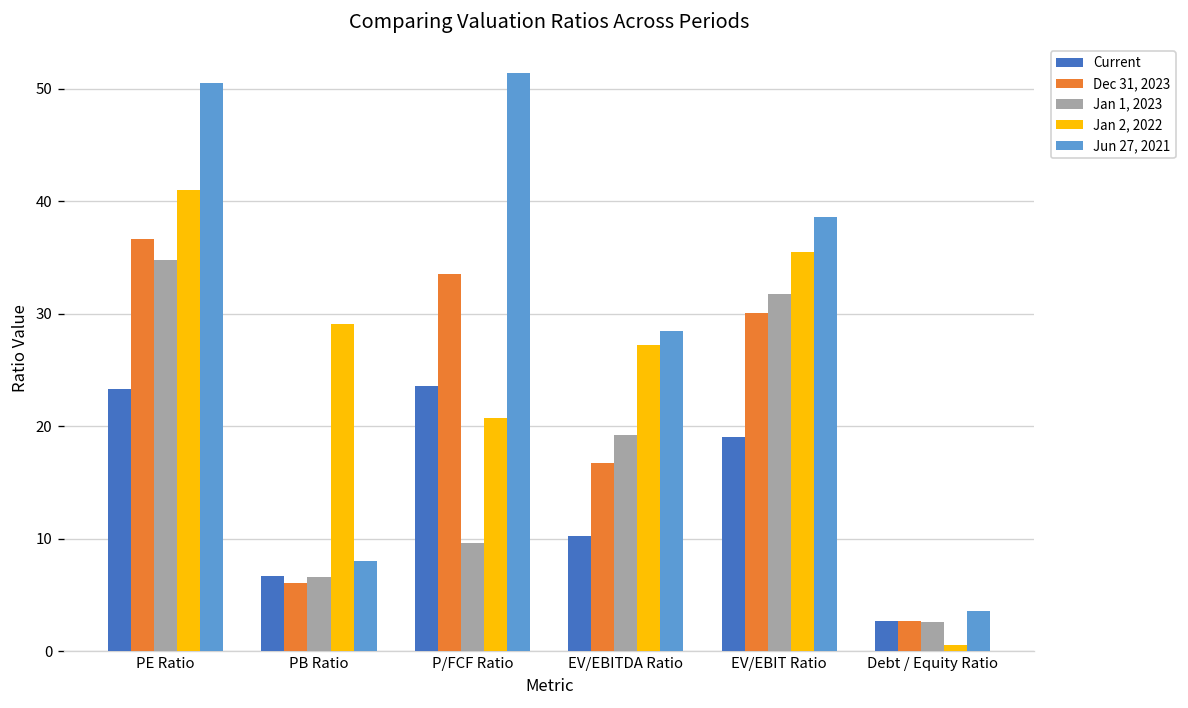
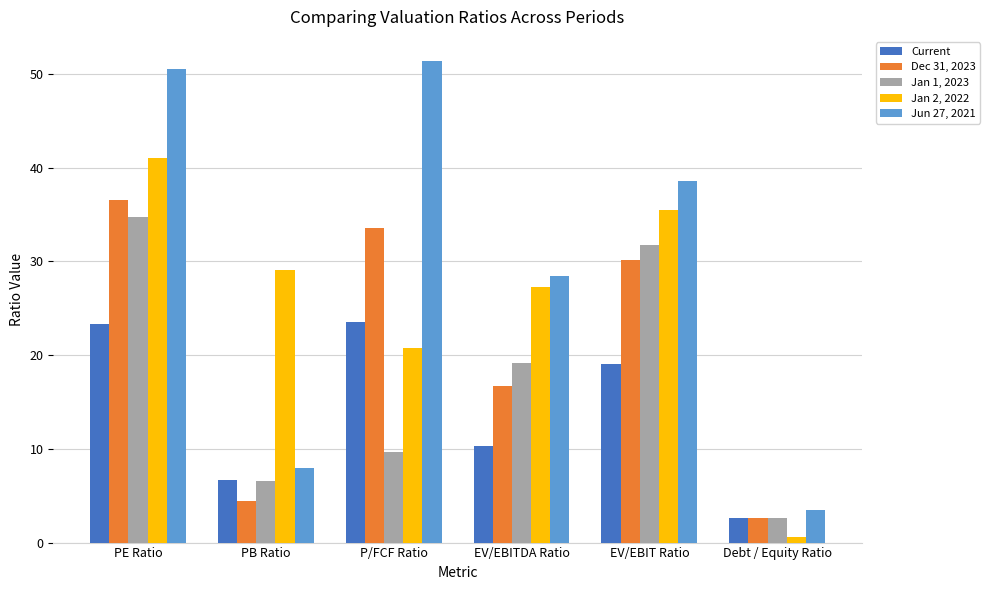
  {
    "Dec 31, 2023": {
      "PE Ratio": 37,
-     "PB Ratio": 6,
+     "PB Ratio": 4,
      "P/FCF Ratio": 34,
      "EV/EBITDA Ratio": 17,
      "EV/EBIT Ratio": 30,
      "Debt / Equity Ratio": 3
    },
    "Jan 1, 2023": {
      "PE Ratio": 35,
      "PB Ratio": 7,
      "P/FCF Ratio": 10,
      "EV/EBITDA Ratio": 19,
      "EV/EBIT Ratio": 32,
      "Debt / Equity Ratio": 3
    },
    "Jan 2, 2022": {
      "PE Ratio": 41,
      "PB Ratio": 29,
      "P/FCF Ratio": 21,
      "EV/EBITDA Ratio": 27,
      "EV/EBIT Ratio": 35,
      "Debt / Equity Ratio": 1
    }
  }
